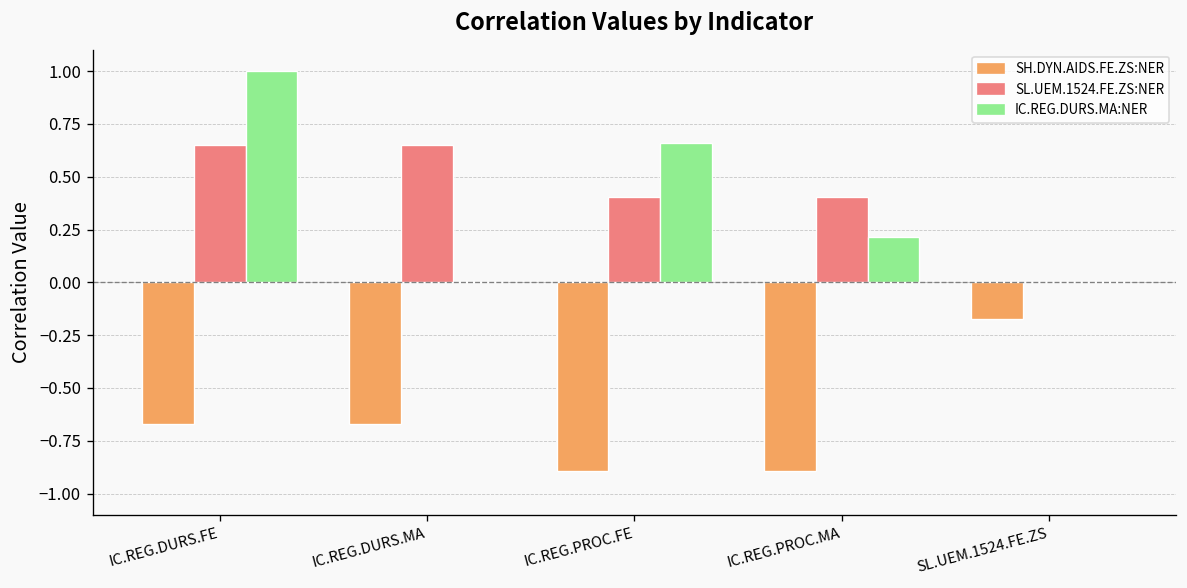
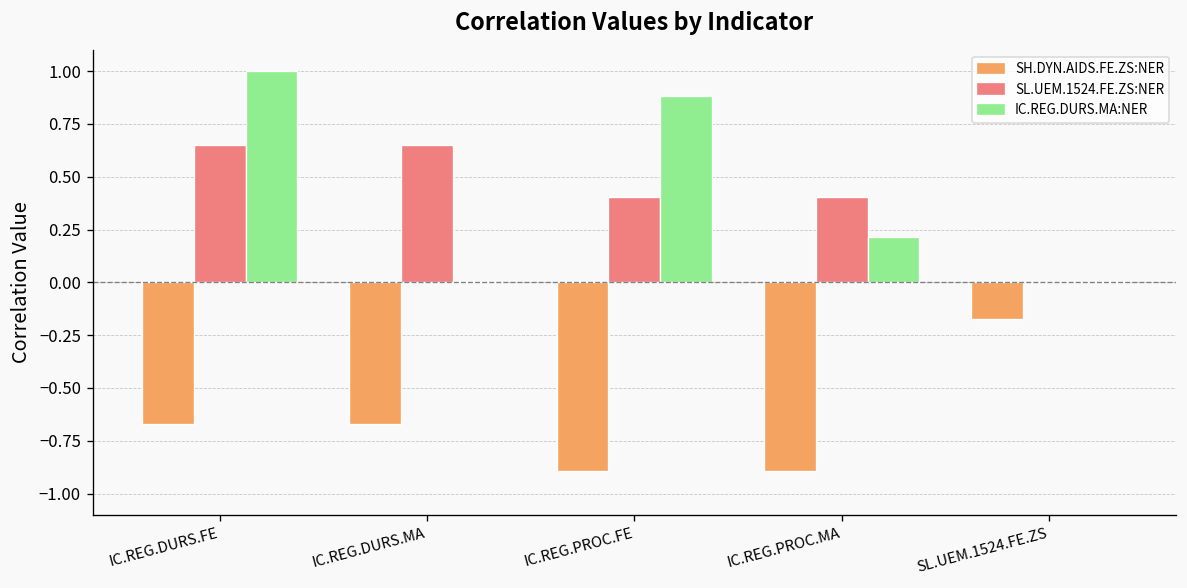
  {
    "IC.REG.DURS.MA:NER": {
      "IC.REG.DURS.FE": 1.00,
      "IC.REG.DURS.MA": 0.00,
-     "IC.REG.PROC.FE": 0.66,
+     "IC.REG.PROC.FE": 0.88,
      "IC.REG.PROC.MA": 0.22,
      "SL.UEM.1524.FE.ZS": 0.00
    }
  }
